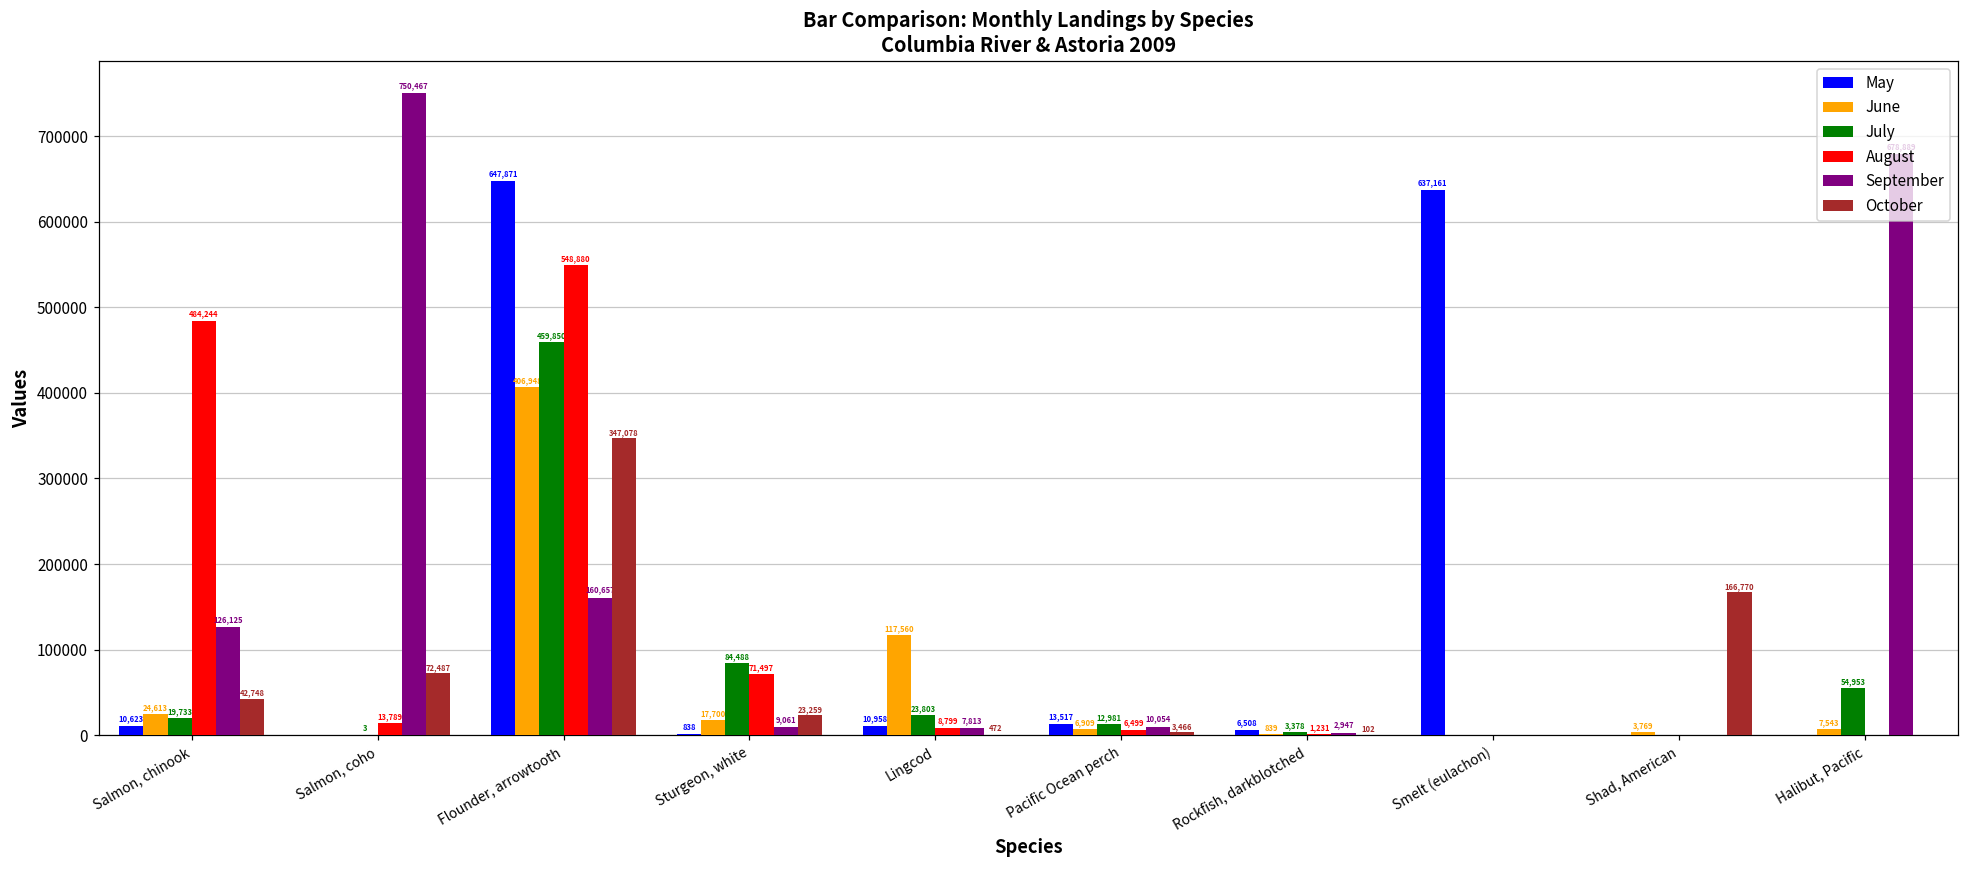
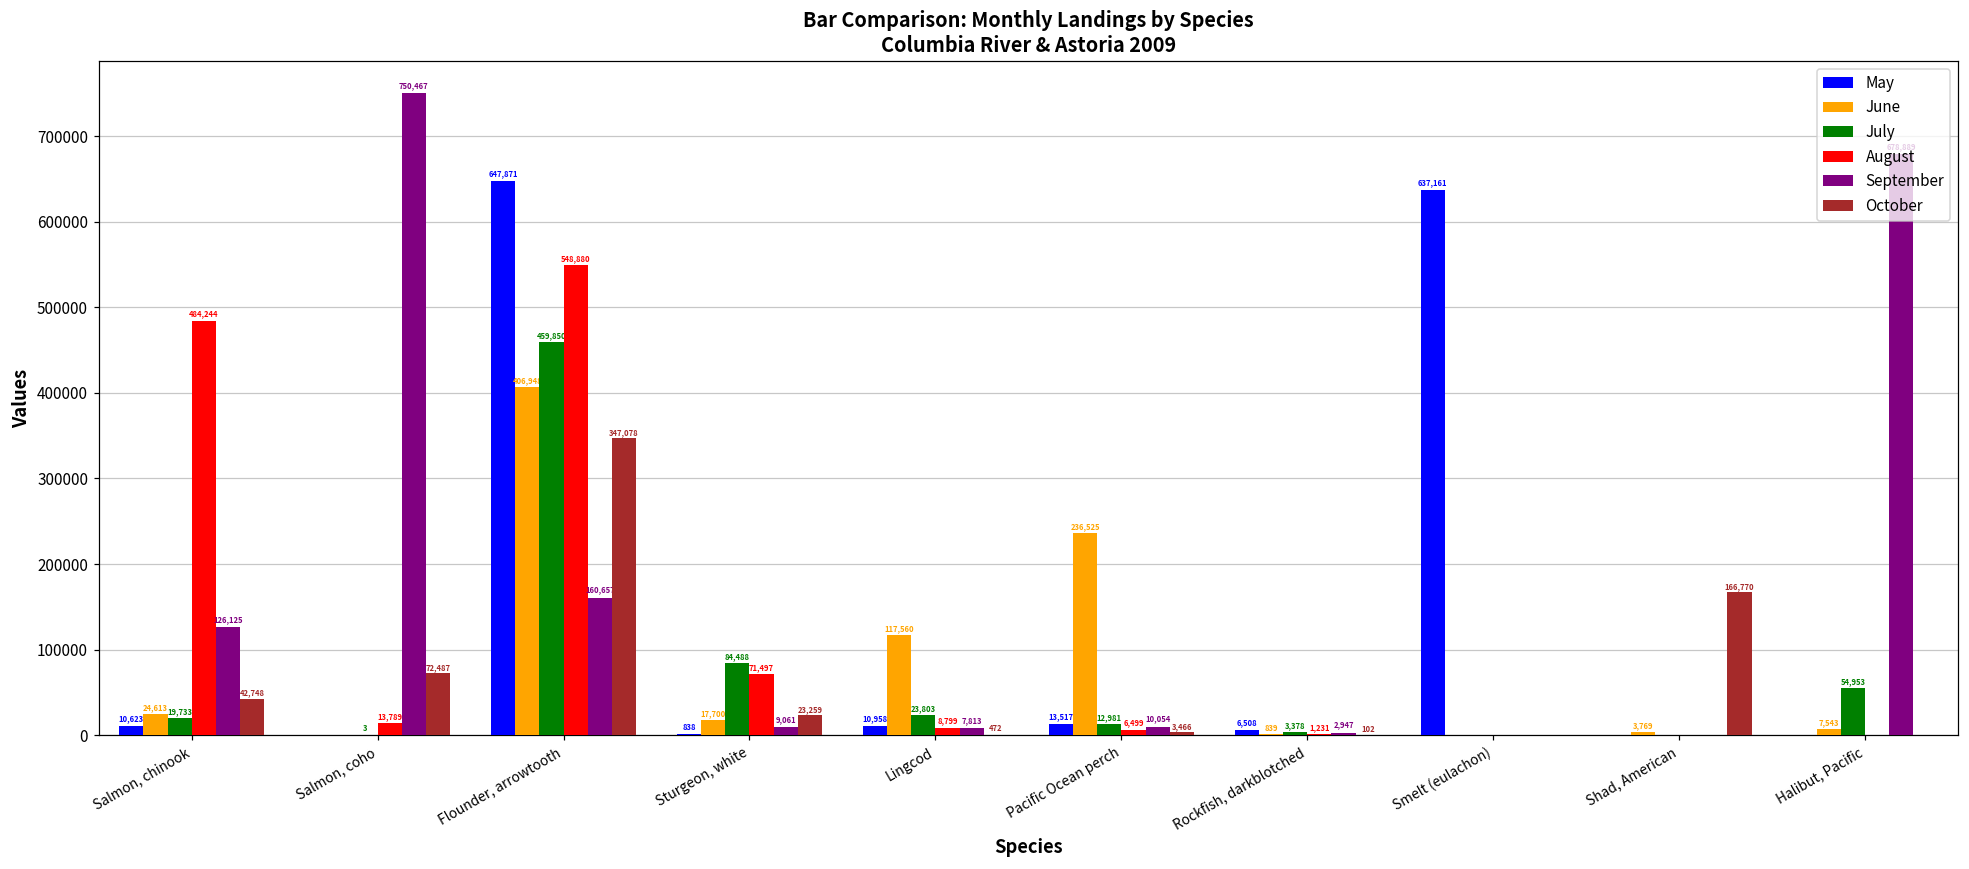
  {
    "May": {
      "Salmon, chinook": "10,623",
      "Flounder, arrowtooth": "647,871",
      "Sturgeon, white": "838",
      "Lingcod": "10,958",
      "Pacific Ocean perch": "13,517",
      "Rockfish, darkblotched": "6,508",
      "Smelt (eulachon)": "637,161"
    },
    "June": {
      "Salmon, chinook": "24,613",
      "Flounder, arrowtooth": "406,948",
      "Sturgeon, white": "17,700",
      "Lingcod": "117,560",
-     "Pacific Ocean perch": "6,909",
+     "Pacific Ocean perch": "236,525",
      "Rockfish, darkblotched": "839",
      "Shad, American": "3,769",
      "Halibut, Pacific": "7,543"
    },
    "July": {
      "Salmon, chinook": "19,733",
      "Salmon, coho": "3",
      "Flounder, arrowtooth": "459,850",
      "Sturgeon, white": "84,488",
      "Lingcod": "23,803",
      "Pacific Ocean perch": "12,981",
      "Rockfish, darkblotched": "3,378",
      "Halibut, Pacific": "54,953"
    },
    "August": {
      "Salmon, chinook": "484,244",
      "Salmon, coho": "13,789",
      "Flounder, arrowtooth": "548,880",
      "Sturgeon, white": "71,497",
      "Lingcod": "8,799",
      "Pacific Ocean perch": "6,499",
      "Rockfish, darkblotched": "1,231"
    },
    "September": {
      "Salmon, chinook": "126,125",
      "Salmon, coho": "750,467",
      "Flounder, arrowtooth": "160,657",
      "Sturgeon, white": "9,061",
      "Lingcod": "7,813",
      "Pacific Ocean perch": "10,054",
      "Rockfish, darkblotched": "2,947"
    },
    "October": {
      "Salmon, chinook": "42,748",
      "Salmon, coho": "72,487",
      "Flounder, arrowtooth": "347,078",
      "Sturgeon, white": "23,259",
      "Lingcod": "472",
      "Pacific Ocean perch": "3,466",
      "Rockfish, darkblotched": "102",
      "Shad, American": "166,770"
    }
  }
